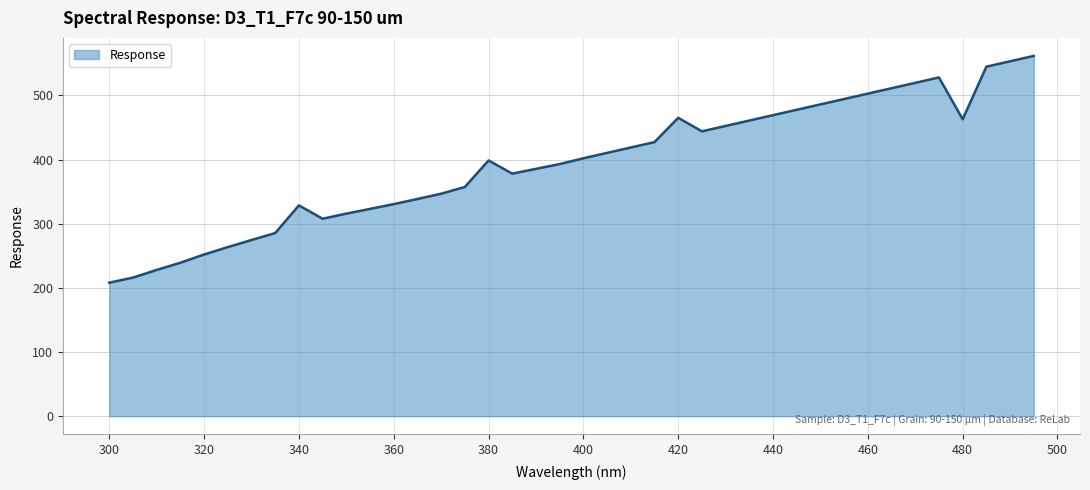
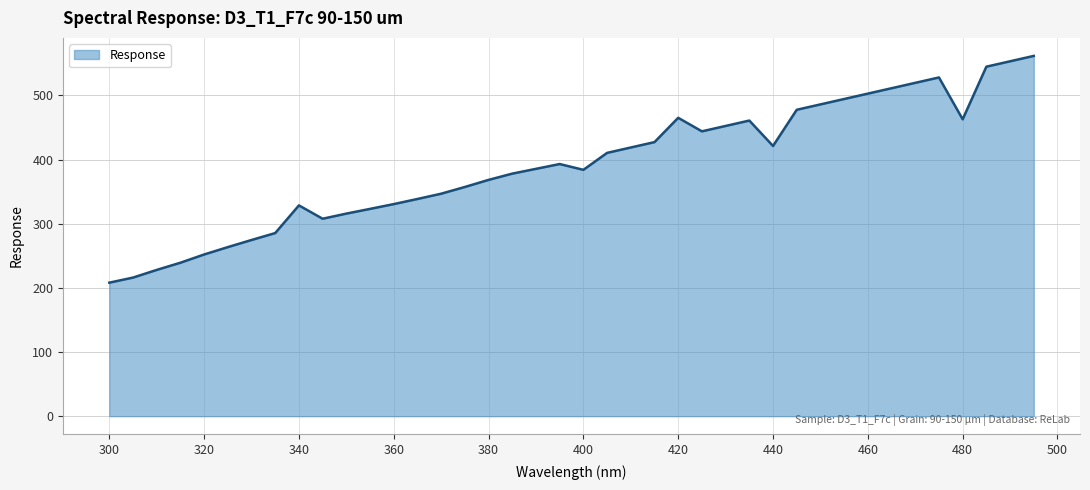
  {
    "300": 210,
    "320": 250,
    "340": 330,
    "360": 330,
-   "380": 400,
-   "400": 400,
+   "380": 370,
+   "400": 380,
    "420": 470,
-   "440": 470,
+   "440": 420,
    "460": 500,
    "480": 460
  }
